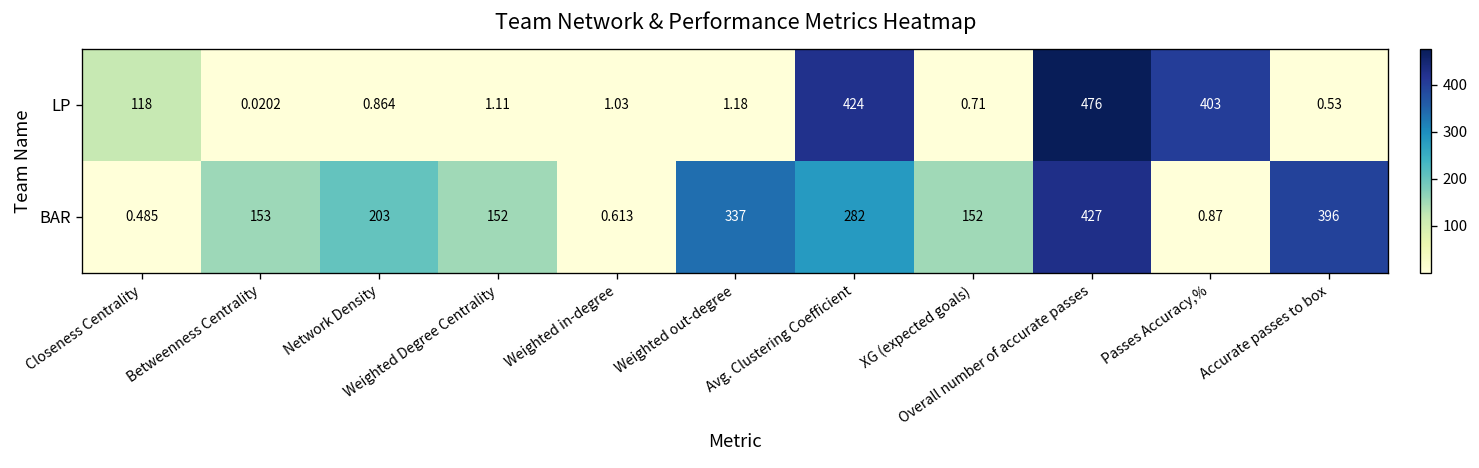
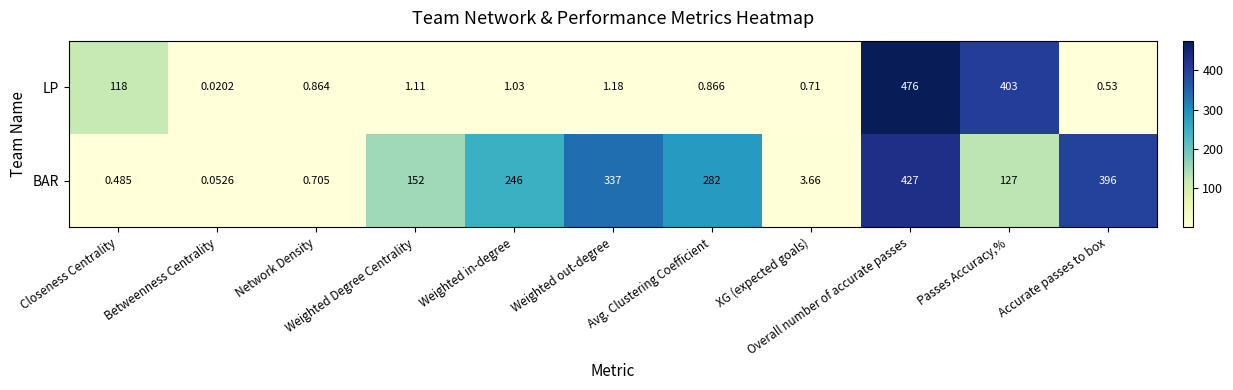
  {
    "LP": {
      "Closeness Centrality": 118,
      "Betweenness Centrality": 0.0202,
      "Network Density": 0.864,
      "Weighted Degree Centrality": 1.11,
      "Weighted in-degree": 1.03,
      "Weighted out-degree": 1.18,
-     "Avg. Clustering Coefficient": 424,
+     "Avg. Clustering Coefficient": 0.866,
      "XG (expected goals)": 0.71,
      "Overall number of accurate passes": 476,
      "Passes Accuracy,%": 403,
      "Accurate passes to box": 0.53
    },
    "BAR": {
      "Closeness Centrality": 0.485,
-     "Betweenness Centrality": 153,
-     "Network Density": 203,
+     "Betweenness Centrality": 0.0526,
+     "Network Density": 0.705,
      "Weighted Degree Centrality": 152,
-     "Weighted in-degree": 0.613,
+     "Weighted in-degree": 246,
      "Weighted out-degree": 337,
      "Avg. Clustering Coefficient": 282,
-     "XG (expected goals)": 152,
+     "XG (expected goals)": 3.66,
      "Overall number of accurate passes": 427,
-     "Passes Accuracy,%": 0.87,
+     "Passes Accuracy,%": 127,
      "Accurate passes to box": 396
    }
  }
